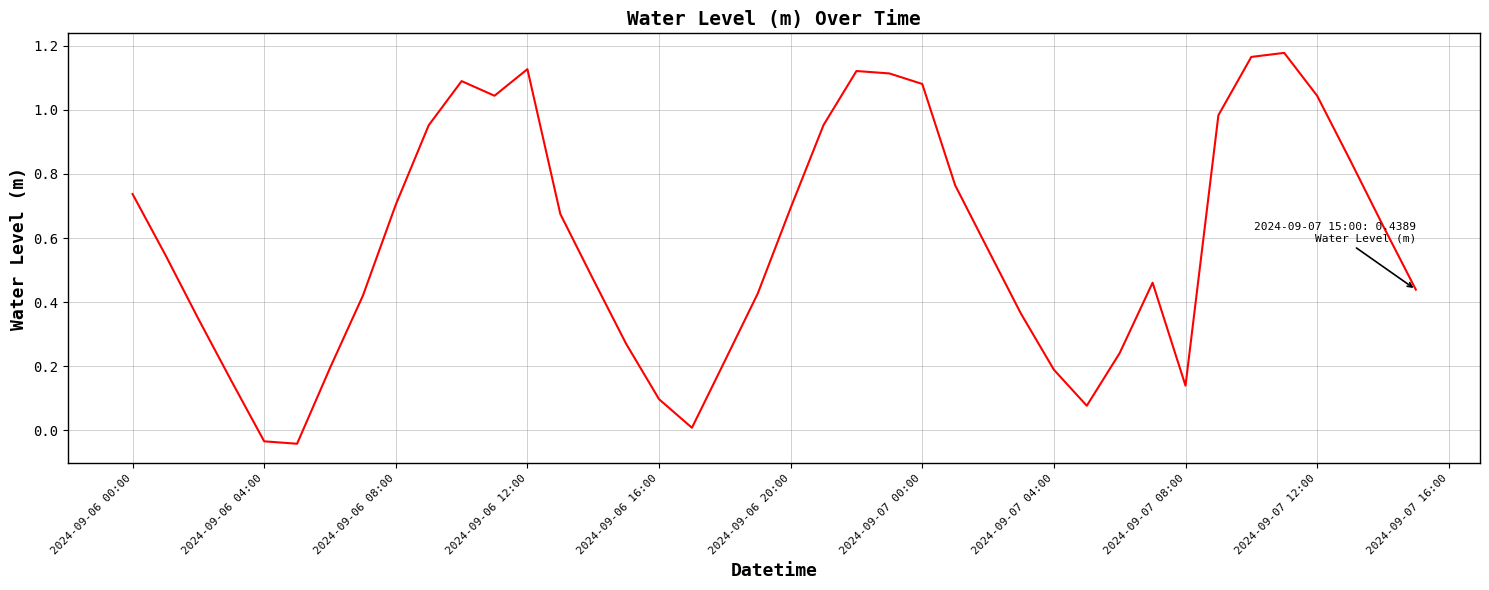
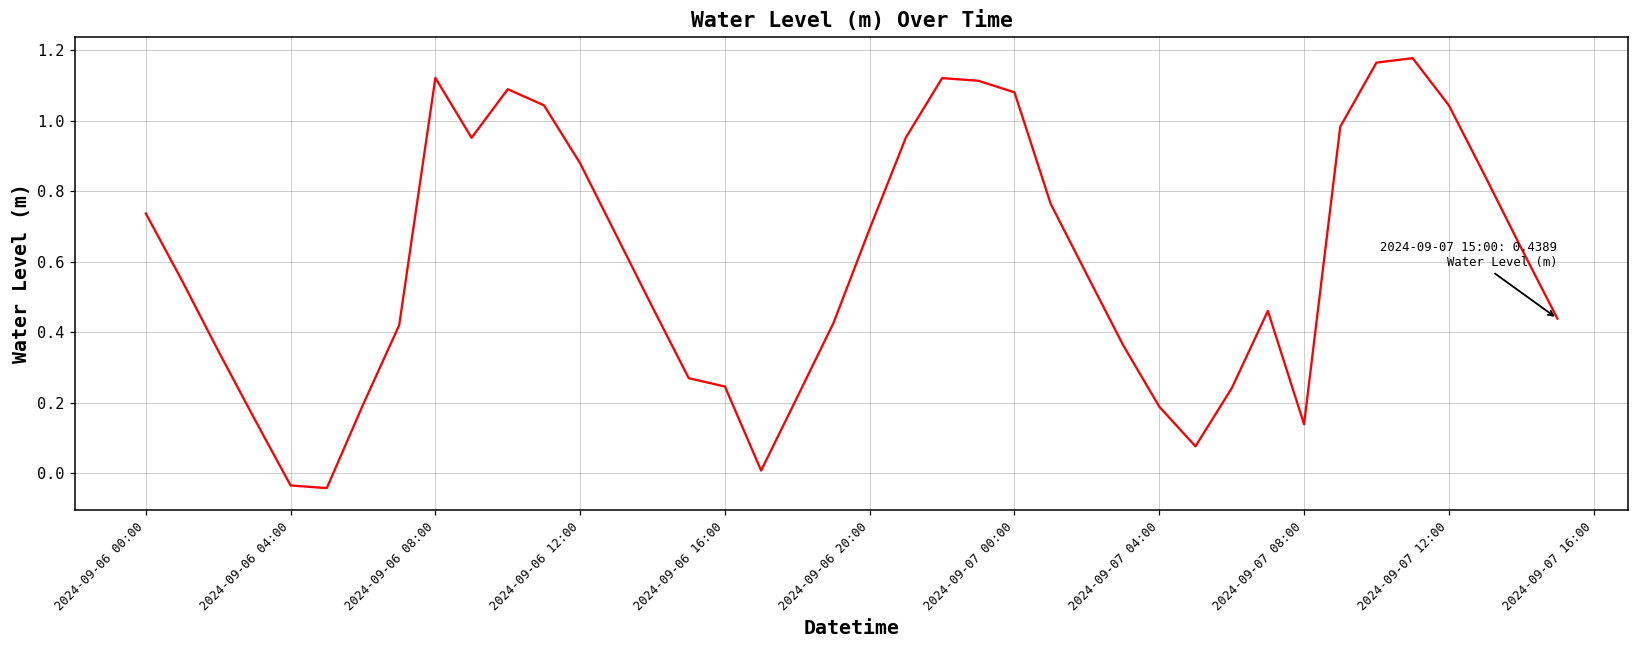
  {
    "2024-09-06 00:00": 0.74,
    "2024-09-06 04:00": -0.03,
-   "2024-09-06 08:00": 0.70,
-   "2024-09-06 12:00": 1.13,
-   "2024-09-06 16:00": 0.10,
+   "2024-09-06 08:00": 1.12,
+   "2024-09-06 12:00": 0.88,
+   "2024-09-06 16:00": 0.25,
    "2024-09-06 20:00": 0.69,
    "2024-09-07 00:00": 1.08,
    "2024-09-07 04:00": 0.19,
    "2024-09-07 08:00": 0.14,
    "2024-09-07 12:00": 1.04
  }
